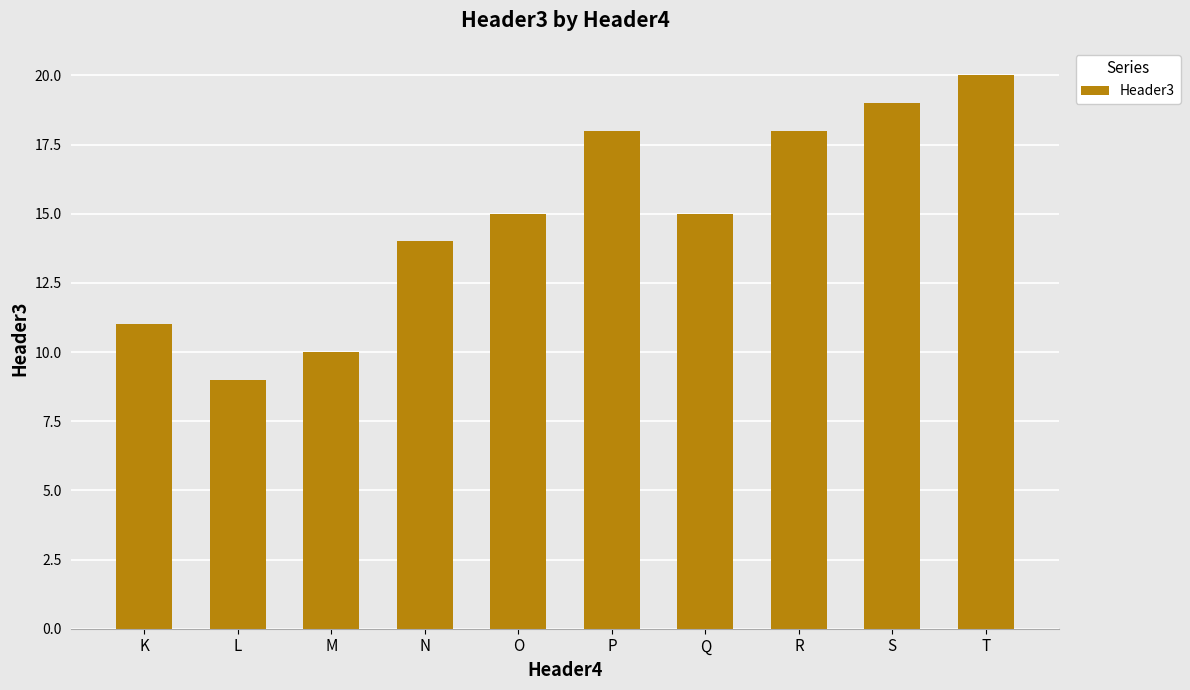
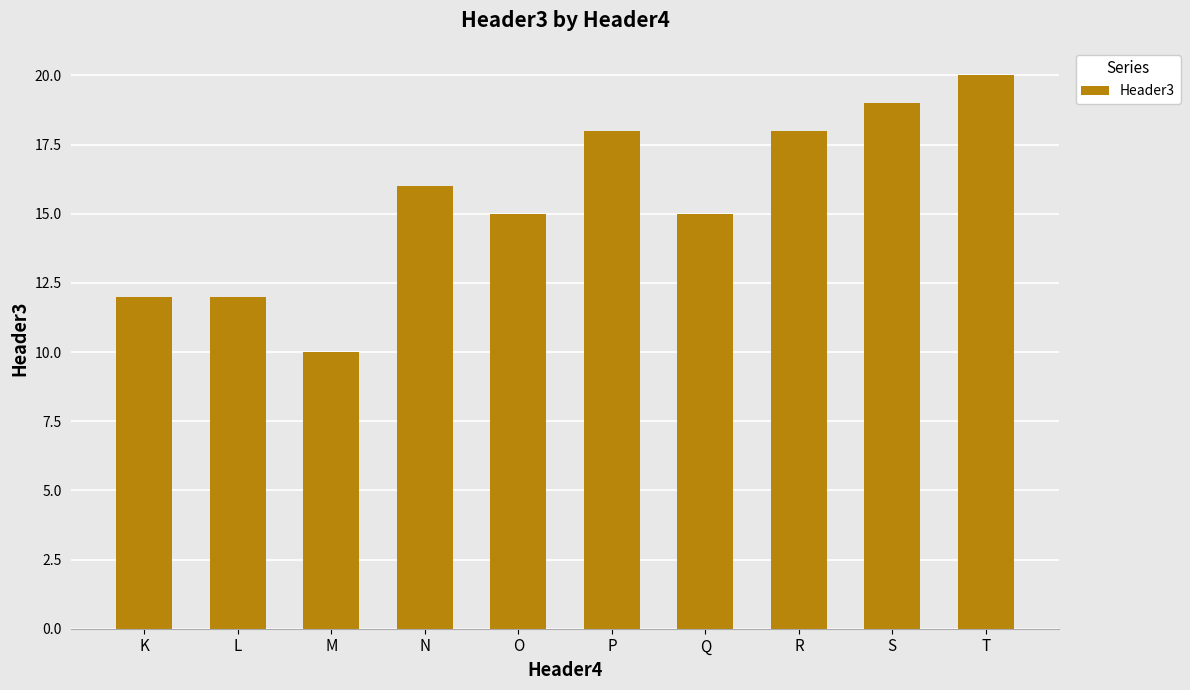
  {
-   "K": 11,
-   "L": 9,
+   "K": 12,
+   "L": 12,
    "M": 10,
-   "N": 14,
+   "N": 16,
    "O": 15,
    "P": 18,
    "Q": 15,
    "R": 18,
    "S": 19,
    "T": 20
  }
